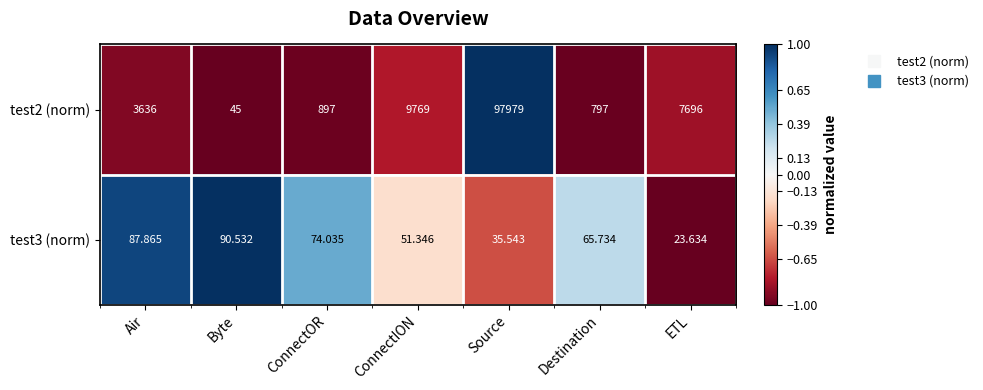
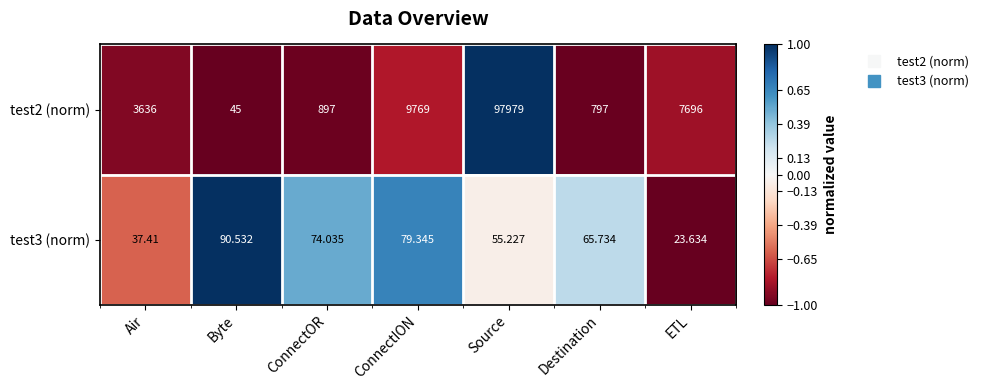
  {
    "test2 (norm)": {
      "Air": 3636,
      "Byte": 45,
      "ConnectOR": 897,
      "ConnectION": 9769,
      "Source": 97979,
      "Destination": 797,
      "ETL": 7696
    },
    "test3 (norm)": {
-     "Air": 87.865,
+     "Air": 37.41,
      "Byte": 90.532,
      "ConnectOR": 74.035,
-     "ConnectION": 51.346,
-     "Source": 35.543,
+     "ConnectION": 79.345,
+     "Source": 55.227,
      "Destination": 65.734,
      "ETL": 23.634
    }
  }
